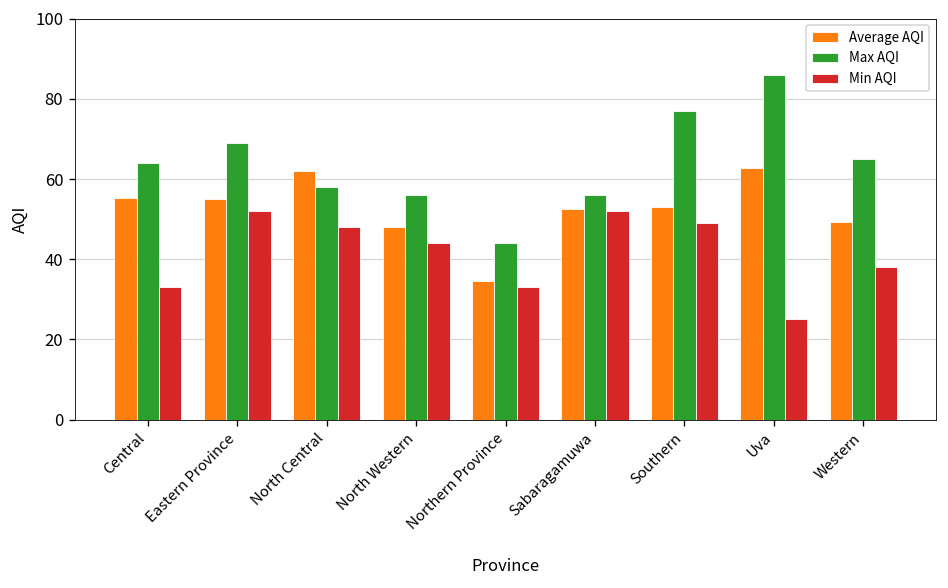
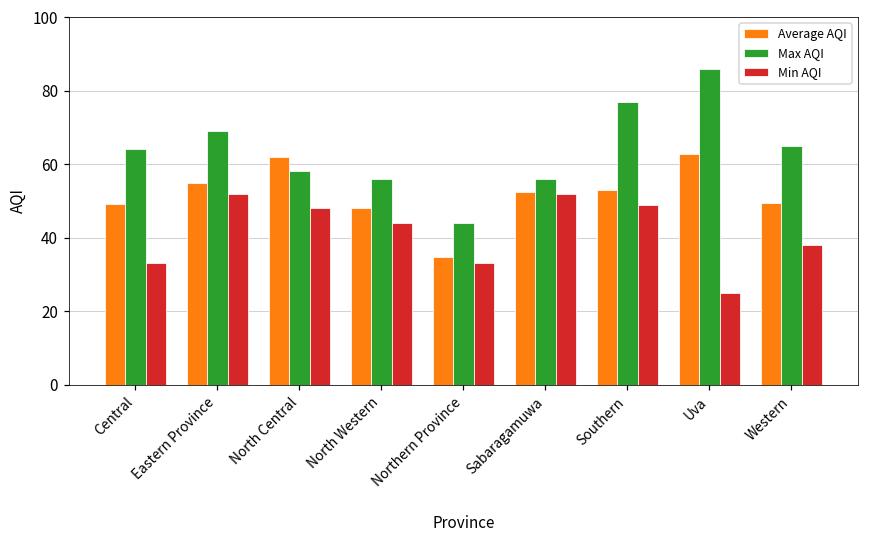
  {
    "Average AQI": {
-     "Central": 55,
+     "Central": 49,
      "Eastern Province": 55,
      "North Central": 62,
      "North Western": 48,
      "Northern Province": 35,
      "Sabaragamuwa": 53,
      "Southern": 53,
      "Uva": 63,
      "Western": 49
    },
    "Max AQI": {
      "Central": 64,
      "Eastern Province": 69,
      "North Central": 58,
      "North Western": 56,
      "Northern Province": 44,
      "Sabaragamuwa": 56,
      "Southern": 77,
      "Uva": 86,
      "Western": 65
    },
    "Min AQI": {
      "Central": 33,
      "Eastern Province": 52,
      "North Central": 48,
      "North Western": 44,
      "Northern Province": 33,
      "Sabaragamuwa": 52,
      "Southern": 49,
      "Uva": 25,
      "Western": 38
    }
  }
